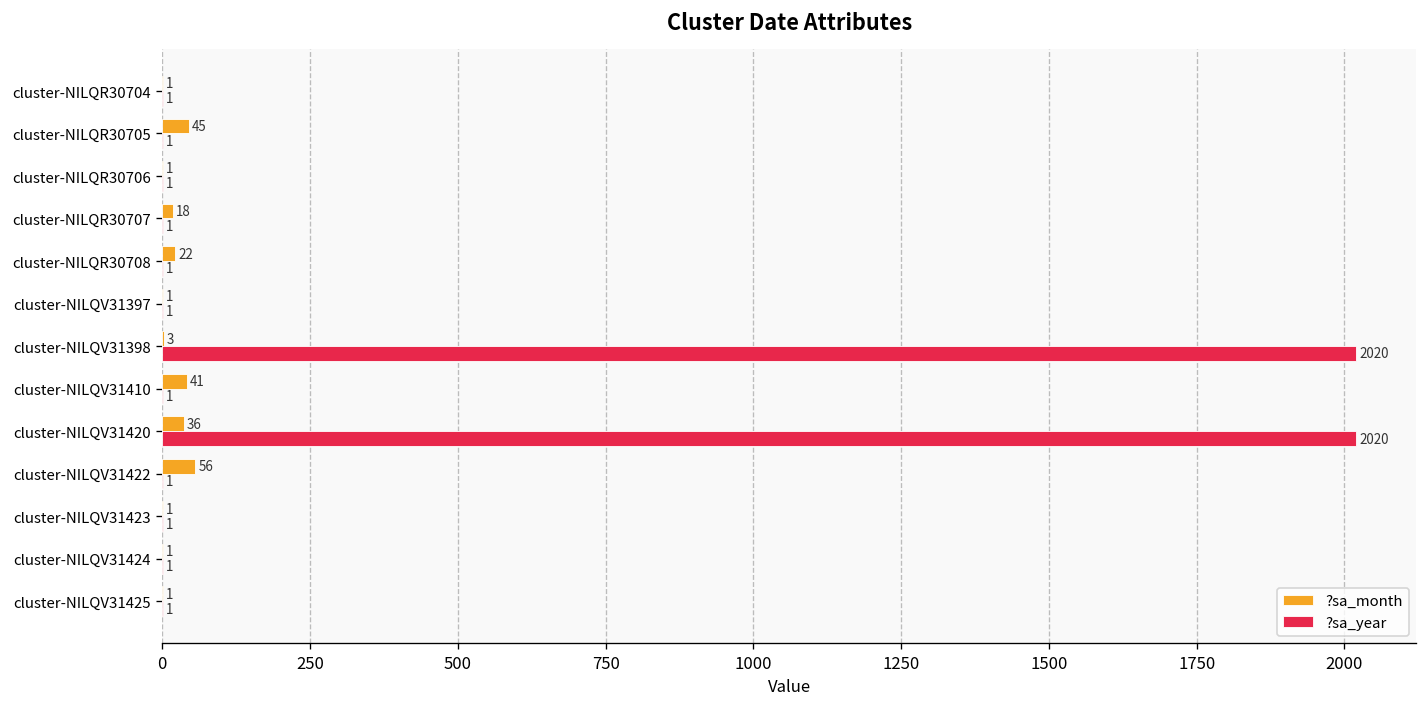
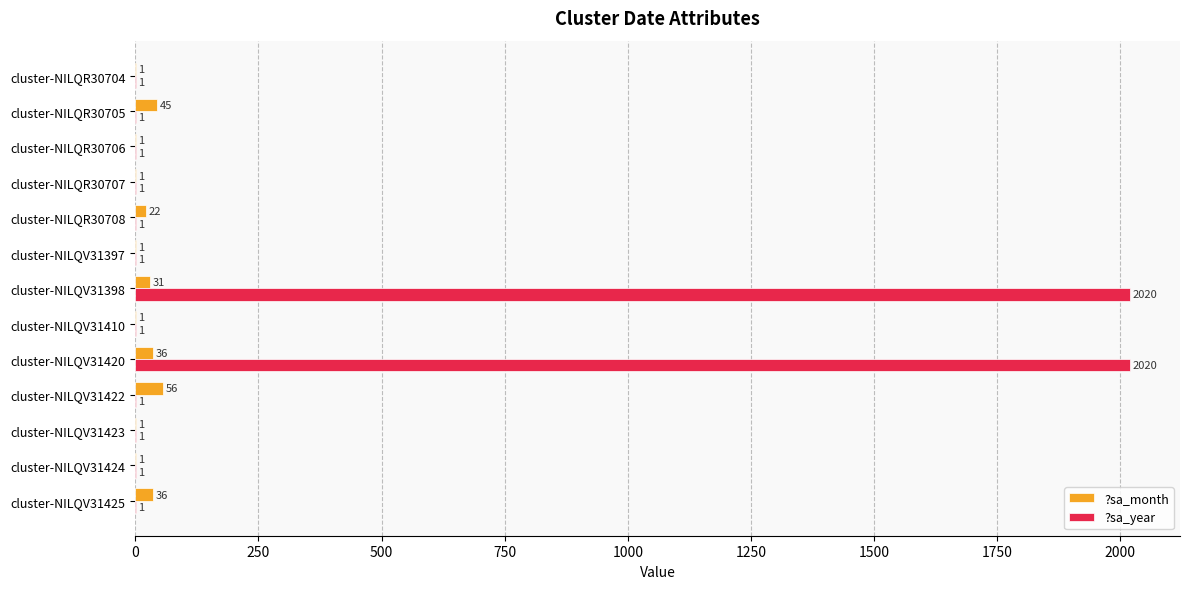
  {
    "?sa_month": {
      "cluster-NILQR30704": 1,
      "cluster-NILQR30705": 45,
      "cluster-NILQR30706": 1,
-     "cluster-NILQR30707": 18,
+     "cluster-NILQR30707": 1,
      "cluster-NILQR30708": 22,
      "cluster-NILQV31397": 1,
-     "cluster-NILQV31398": 3,
-     "cluster-NILQV31410": 41,
+     "cluster-NILQV31398": 31,
+     "cluster-NILQV31410": 1,
      "cluster-NILQV31420": 36,
      "cluster-NILQV31422": 56,
      "cluster-NILQV31423": 1,
      "cluster-NILQV31424": 1,
-     "cluster-NILQV31425": 1
+     "cluster-NILQV31425": 36
    },
    "?sa_year": {
      "cluster-NILQR30704": 1,
      "cluster-NILQR30705": 1,
      "cluster-NILQR30706": 1,
      "cluster-NILQR30707": 1,
      "cluster-NILQR30708": 1,
      "cluster-NILQV31397": 1,
      "cluster-NILQV31398": 2020,
      "cluster-NILQV31410": 1,
      "cluster-NILQV31420": 2020,
      "cluster-NILQV31422": 1,
      "cluster-NILQV31423": 1,
      "cluster-NILQV31424": 1,
      "cluster-NILQV31425": 1
    }
  }
